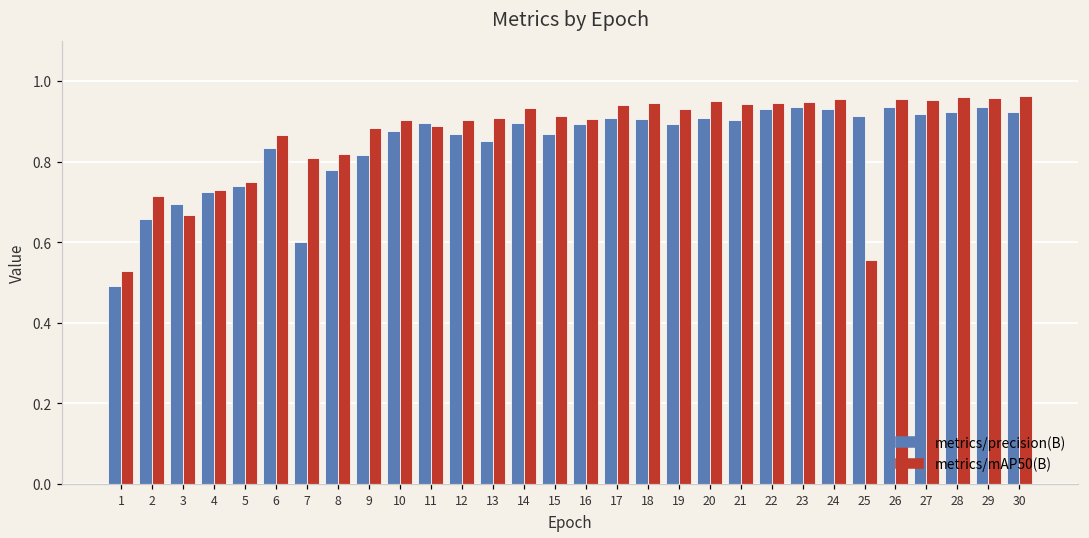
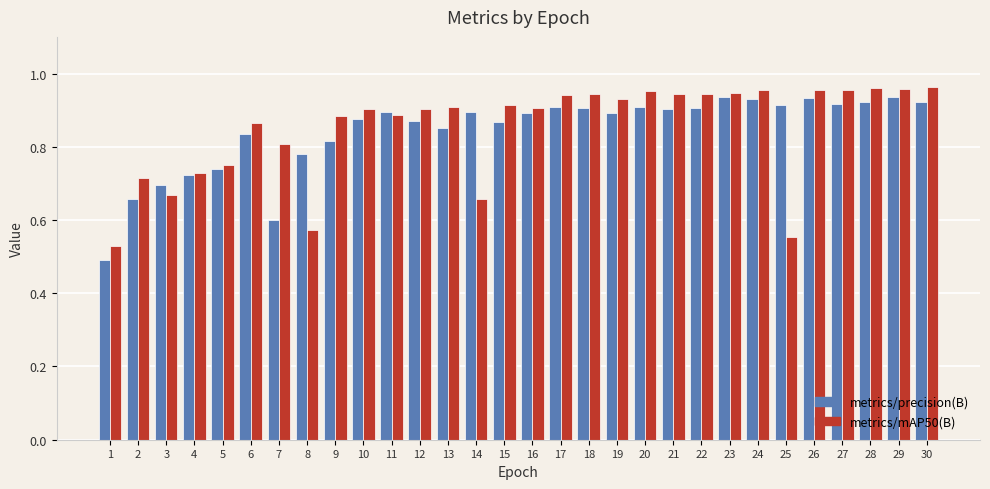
  {
    "metrics/precision(B)": {
      "1": 0.49,
      "2": 0.66,
      "3": 0.69,
      "4": 0.72,
      "5": 0.74,
      "6": 0.83,
      "7": 0.60,
      "8": 0.78,
      "9": 0.82,
      "10": 0.88,
      "11": 0.90,
      "12": 0.87,
      "13": 0.85,
      "14": 0.89,
      "15": 0.87,
      "16": 0.89,
      "17": 0.91,
      "18": 0.90,
      "19": 0.89,
      "20": 0.91,
      "21": 0.90,
-     "22": 0.93,
+     "22": 0.91,
      "23": 0.94,
      "24": 0.93,
      "25": 0.91,
      "26": 0.93,
      "27": 0.92,
      "28": 0.92,
      "29": 0.93,
      "30": 0.92
    },
    "metrics/mAP50(B)": {
      "1": 0.53,
      "2": 0.72,
      "3": 0.67,
      "4": 0.73,
      "5": 0.75,
      "6": 0.87,
      "7": 0.81,
-     "8": 0.82,
+     "8": 0.57,
      "9": 0.88,
      "10": 0.90,
      "11": 0.89,
      "12": 0.90,
      "13": 0.91,
-     "14": 0.93,
+     "14": 0.66,
      "15": 0.91,
      "16": 0.91,
      "17": 0.94,
      "18": 0.94,
      "19": 0.93,
      "20": 0.95,
      "21": 0.94,
      "22": 0.95,
      "23": 0.95,
      "24": 0.96,
      "25": 0.55,
      "26": 0.95,
      "27": 0.95,
      "28": 0.96,
      "29": 0.96,
      "30": 0.96
    }
  }
